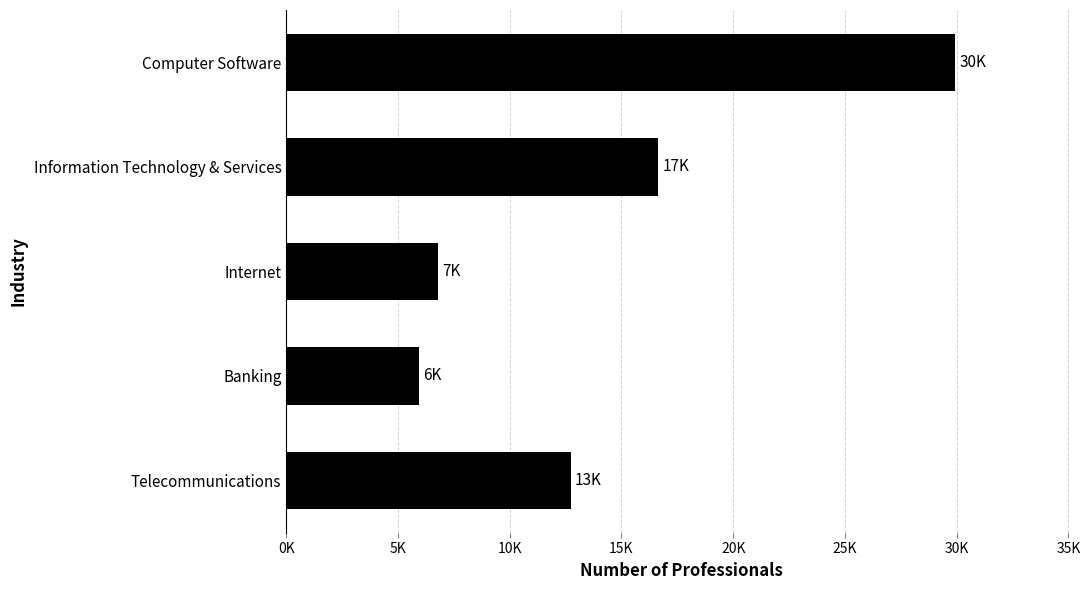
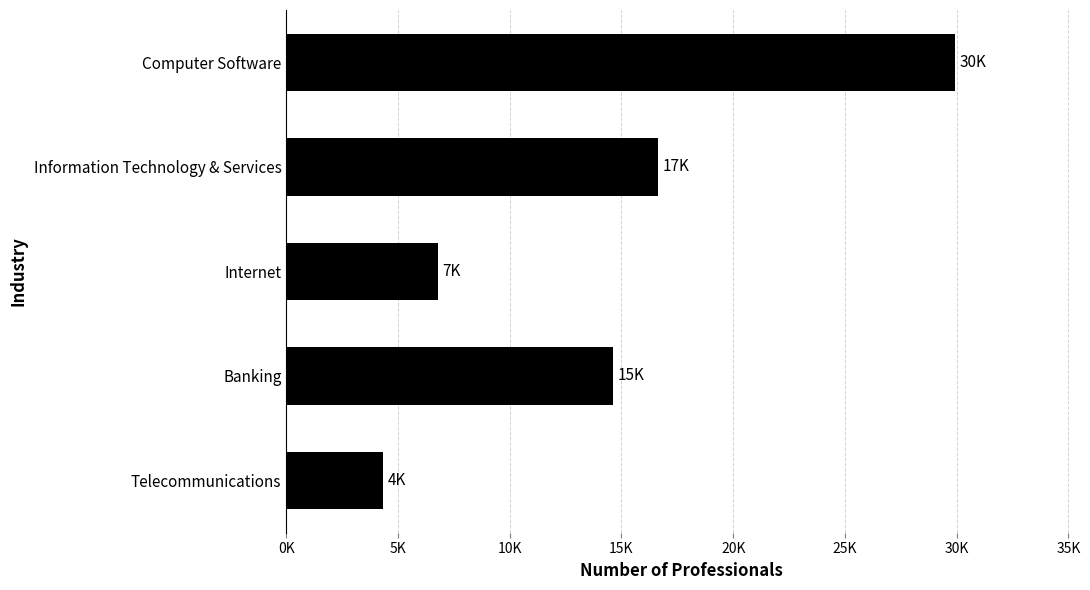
  {
    "Computer Software": "30K",
    "Information Technology & Services": "17K",
    "Internet": "7K",
-   "Banking": "6K",
-   "Telecommunications": "13K"
+   "Banking": "15K",
+   "Telecommunications": "4K"
  }
